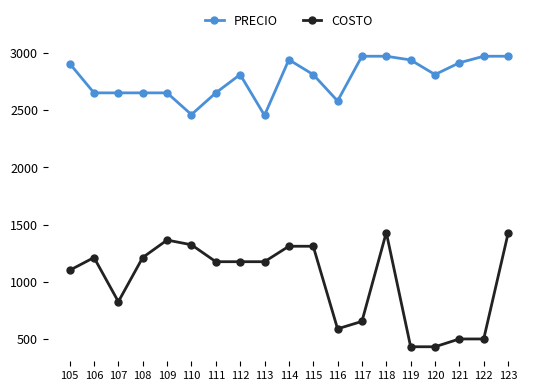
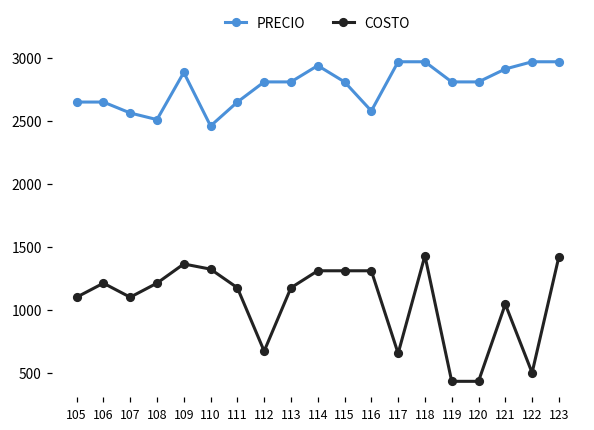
  {
    "PRECIO": {
-     "105": 2910,
+     "105": 2650,
      "106": 2650,
-     "107": 2650,
-     "108": 2650,
-     "109": 2650,
+     "107": 2560,
+     "108": 2510,
+     "109": 2890,
      "110": 2460,
      "111": 2650,
      "112": 2810,
-     "113": 2450,
+     "113": 2810,
      "114": 2940,
      "115": 2810,
      "116": 2580,
      "117": 2970,
      "118": 2970,
-     "119": 2940,
+     "119": 2810,
      "120": 2810,
      "121": 2910,
      "122": 2970,
      "123": 2970
    },
    "COSTO": {
      "105": 1100,
      "106": 1210,
-     "107": 830,
+     "107": 1100,
      "108": 1210,
      "109": 1360,
      "110": 1320,
      "111": 1180,
-     "112": 1180,
+     "112": 670,
      "113": 1180,
      "114": 1310,
      "115": 1310,
-     "116": 590,
+     "116": 1310,
      "117": 650,
      "118": 1430,
      "119": 430,
      "120": 430,
-     "121": 500,
+     "121": 1040,
      "122": 500,
      "123": 1420
    }
  }
